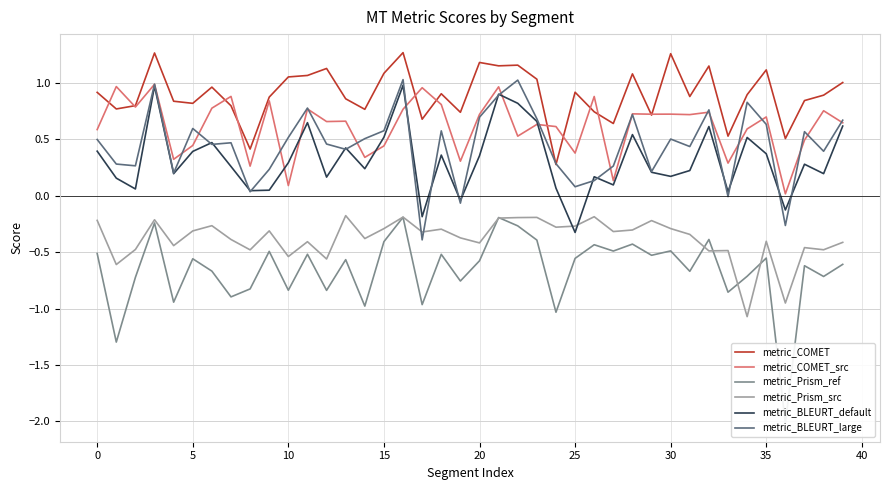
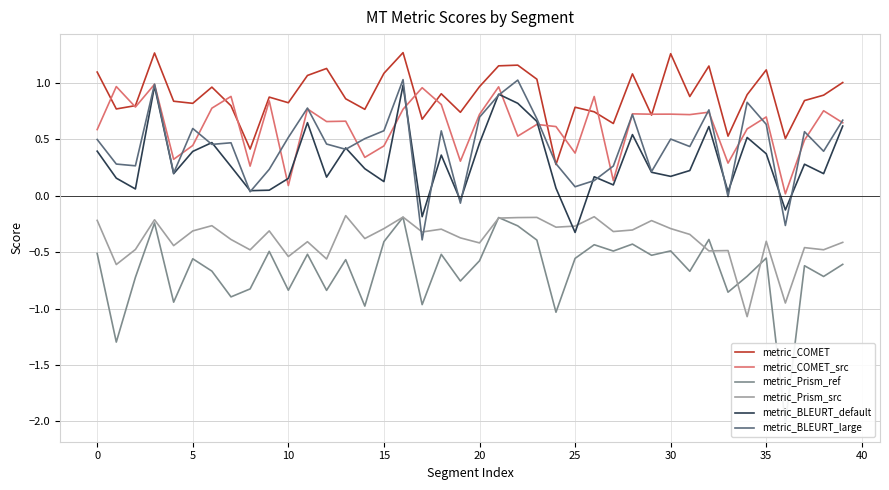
  {
    "metric_COMET": {
-     "0": 0.92,
+     "0": 1.10,
      "5": 0.82,
-     "10": 1.05,
+     "10": 0.83,
      "15": 1.09,
-     "20": 1.18,
-     "25": 0.92,
+     "20": 0.97,
+     "25": 0.79,
      "30": 1.26,
      "35": 1.12
    },
    "metric_COMET_src": {
      "0": 0.59,
      "5": 0.45,
      "10": 0.09,
      "15": 0.44,
      "20": 0.72,
      "25": 0.38,
      "30": 0.72,
      "35": 0.70
    },
    "metric_BLEURT_default": {
      "0": 0.40,
      "5": 0.39,
-     "10": 0.29,
-     "15": 0.52,
-     "20": 0.36,
+     "10": 0.15,
+     "15": 0.13,
+     "20": 0.47,
      "25": -0.32,
      "30": 0.17,
      "35": 0.37
    }
  }
